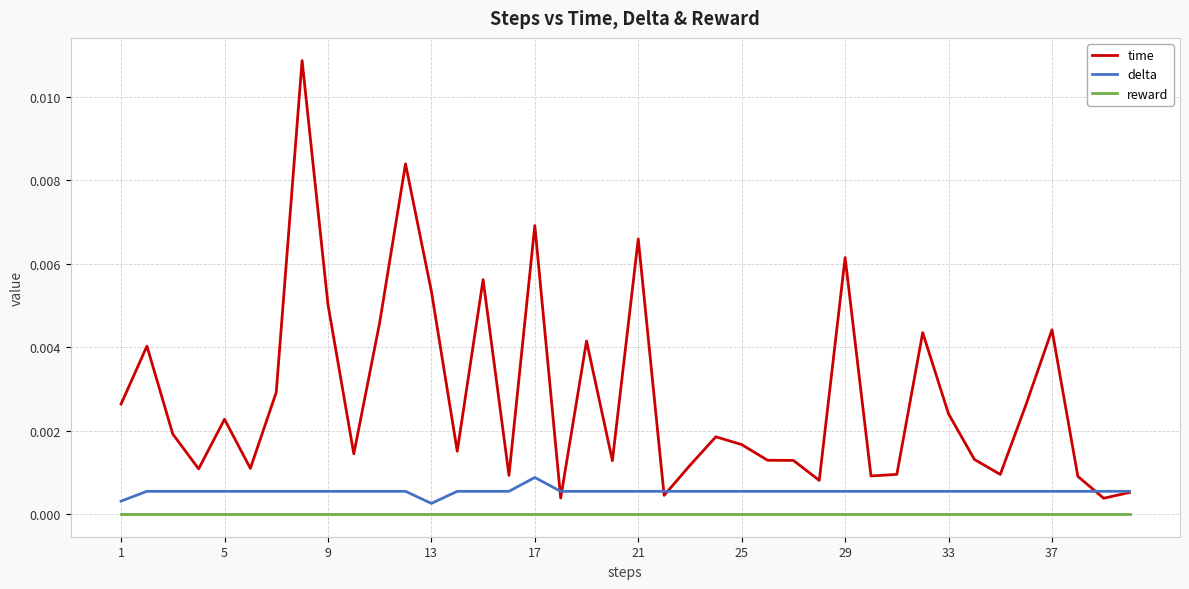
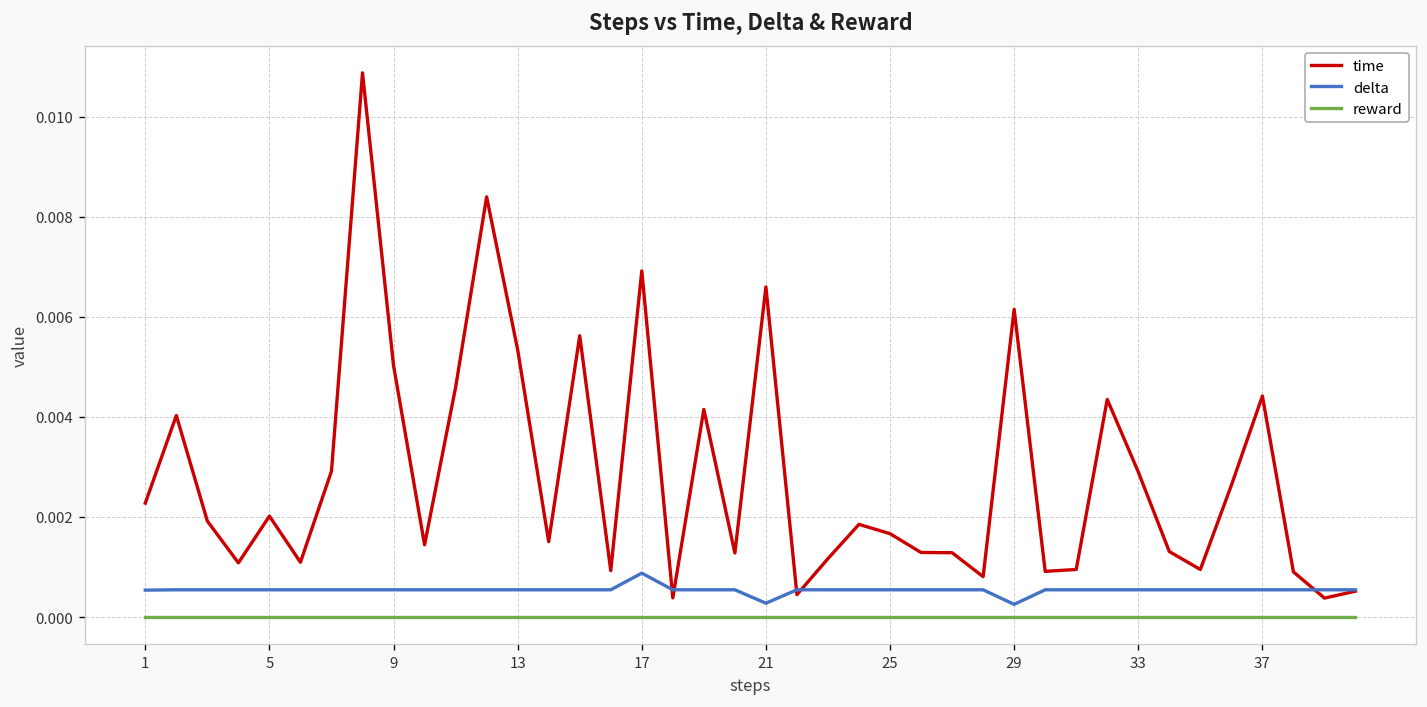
  {
    "time": {
-     "1": 0.0026,
-     "5": 0.0023,
+     "1": 0.0023,
+     "5": 0.0020,
      "9": 0.0050,
      "13": 0.0053,
      "17": 0.0069,
      "21": 0.0066,
      "25": 0.0017,
      "29": 0.0061,
-     "33": 0.0024,
+     "33": 0.0029,
      "37": 0.0044
    },
    "delta": {
-     "1": 0.0003,
+     "1": 0.0005,
      "5": 0.0005,
      "9": 0.0005,
-     "13": 0.0003,
+     "13": 0.0005,
      "17": 0.0009,
-     "21": 0.0005,
+     "21": 0.0003,
      "25": 0.0005,
-     "29": 0.0005,
+     "29": 0.0003,
      "33": 0.0005,
      "37": 0.0005
    },
    "reward": {
      "1": 0.0000,
      "5": 0.0000,
      "9": 0.0000,
      "13": 0.0000,
      "17": 0.0000,
      "21": 0.0000,
      "25": 0.0000,
      "29": 0.0000,
      "33": 0.0000,
      "37": 0.0000
    }
  }
